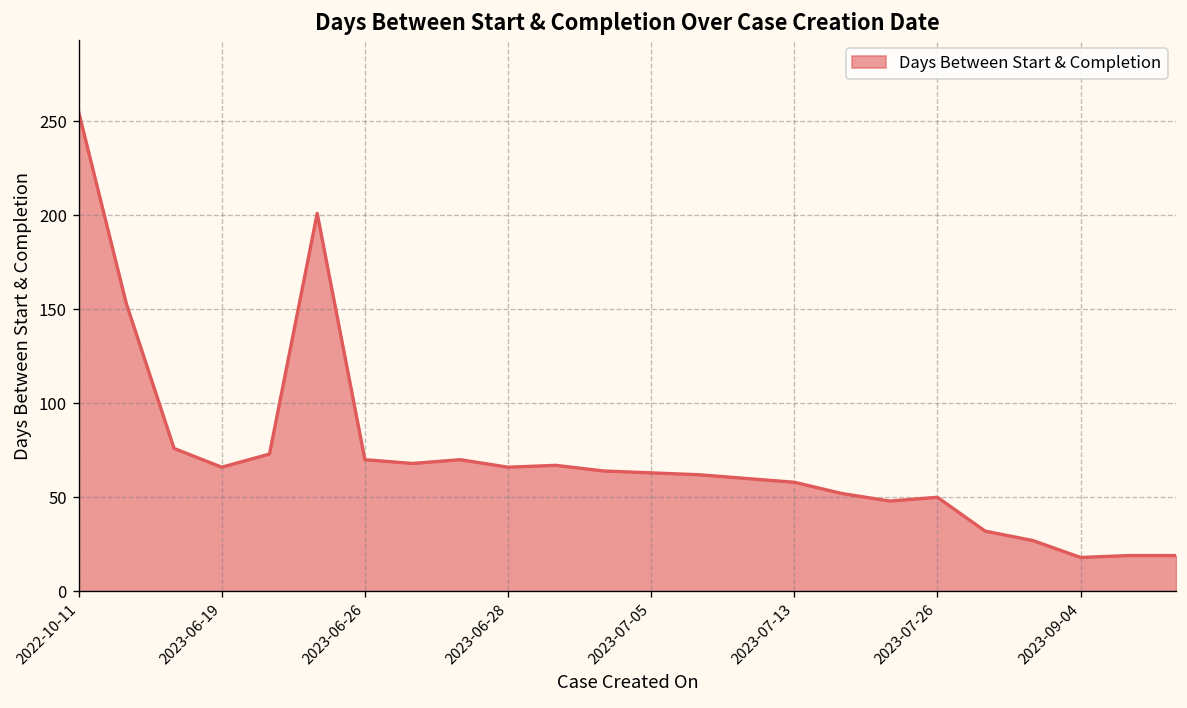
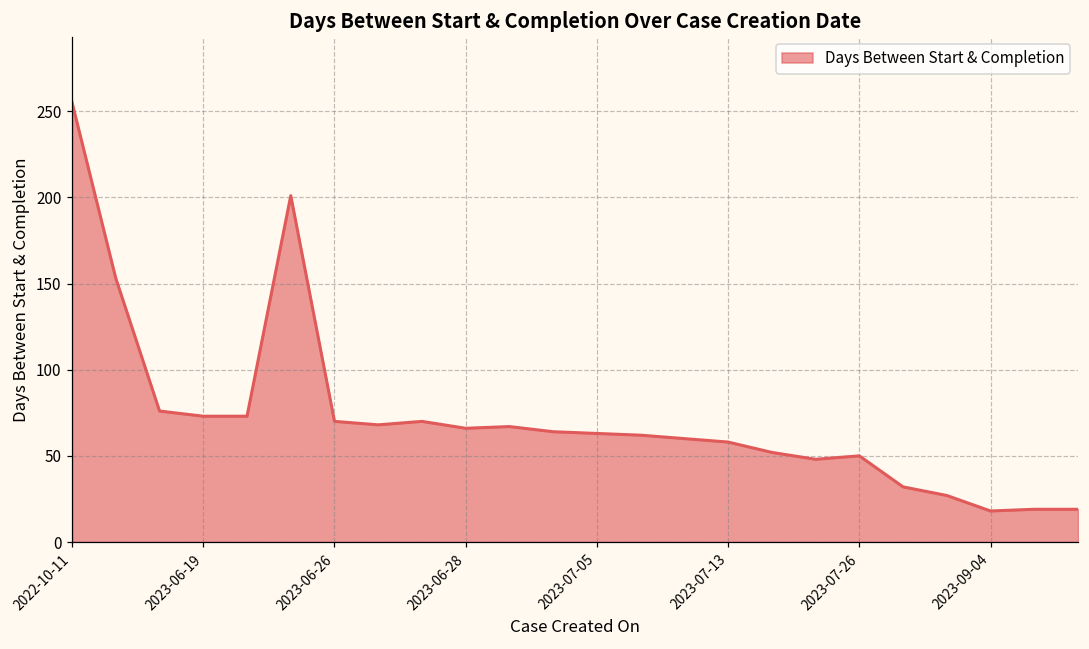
  {
-   "2023-06-19": 66,
+   "2023-06-19": 73,
    "2023-07-13": 58
  }
